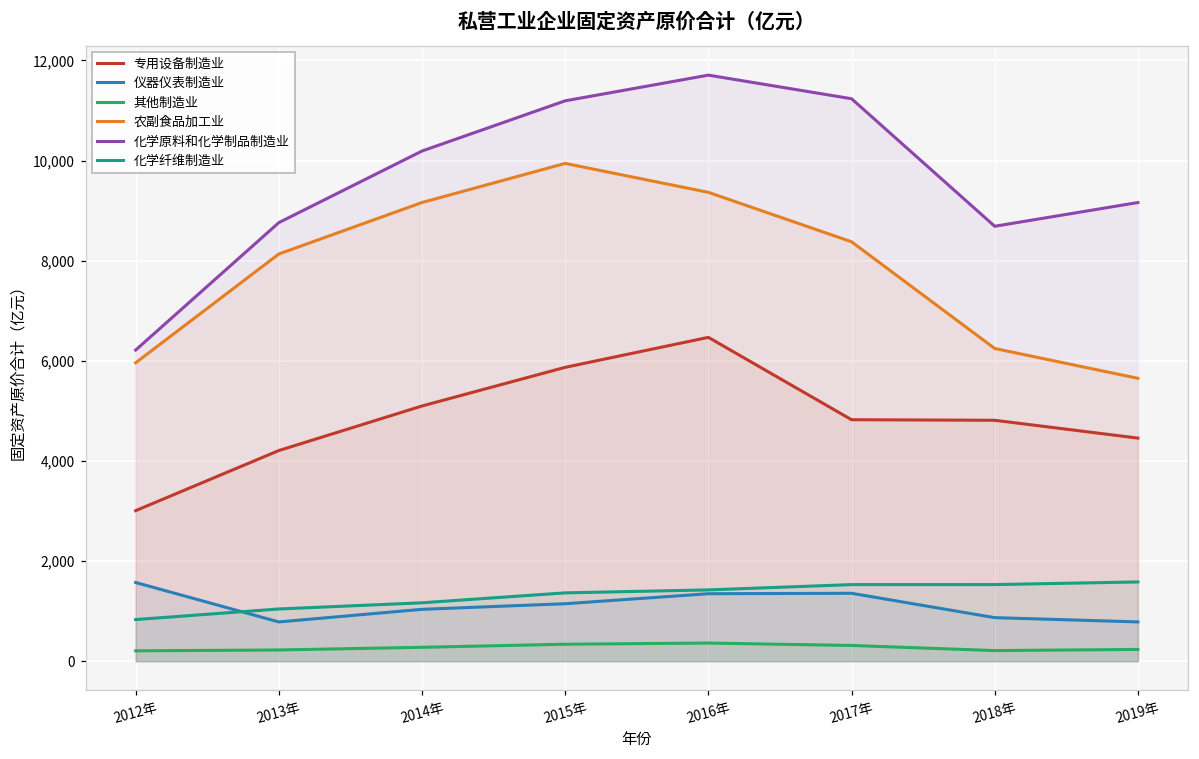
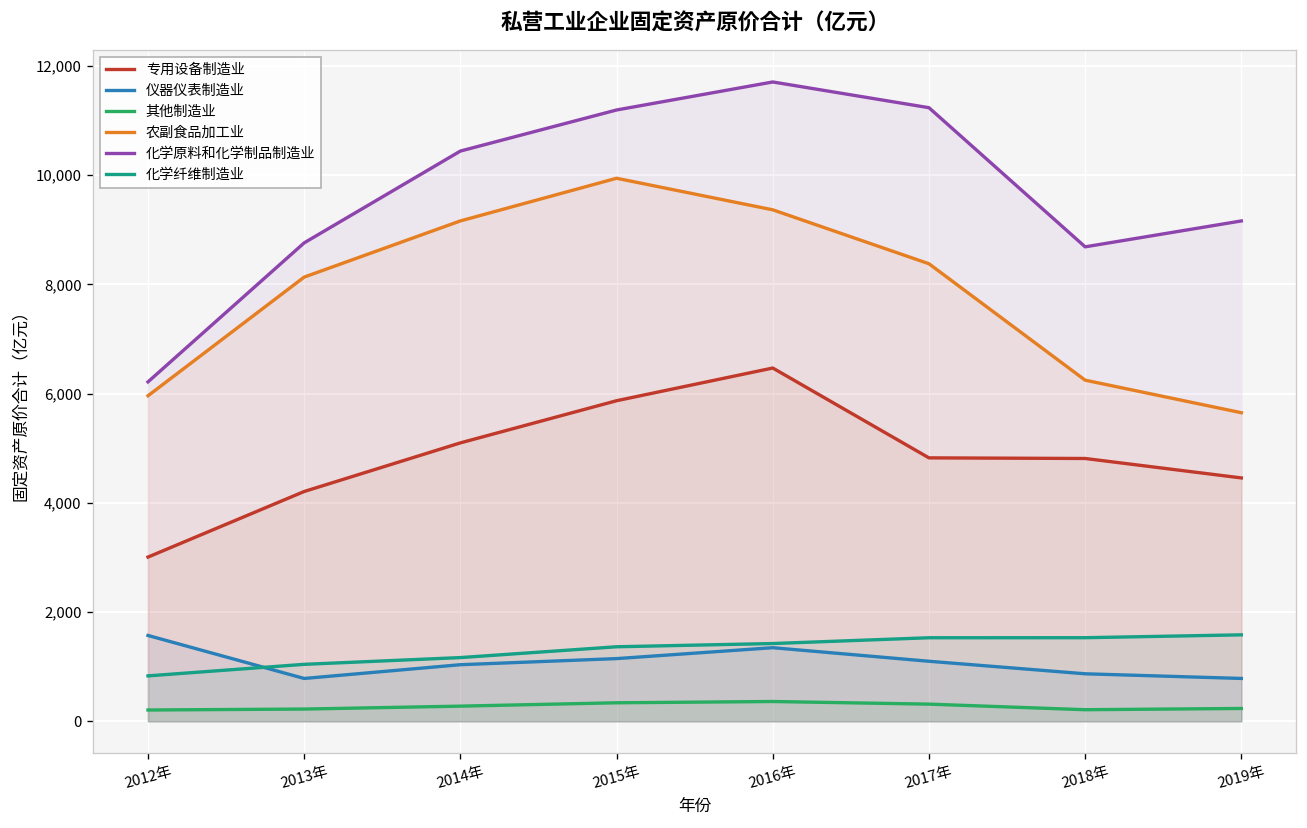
  {
    "专用设备制造业": {
      "2012年": "3,000",
      "2013年": "4,200",
      "2014年": "5,100",
      "2015年": "5,900",
      "2016年": "6,500",
      "2017年": "4,800",
      "2018年": "4,800",
      "2019年": "4,500"
    },
    "仪器仪表制造业": {
      "2012年": "1,600",
      "2013年": "800",
      "2014年": "1,000",
      "2015年": "1,100",
      "2016年": "1,300",
-     "2017年": "1,400",
+     "2017年": "1,100",
      "2018年": "900",
      "2019年": "800"
    },
    "农副食品加工业": {
      "2012年": "6,000",
      "2013年": "8,100",
      "2014年": "9,200",
      "2015年": "9,900",
      "2016年": "9,400",
      "2017年": "8,400",
      "2018年": "6,200",
      "2019年": "5,600"
    },
    "化学原料和化学制品制造业": {
      "2012年": "6,200",
      "2013年": "8,800",
-     "2014年": "10,200",
+     "2014年": "10,400",
      "2015年": "11,200",
      "2016年": "11,700",
      "2017年": "11,200",
      "2018年": "8,700",
      "2019年": "9,200"
    }
  }
